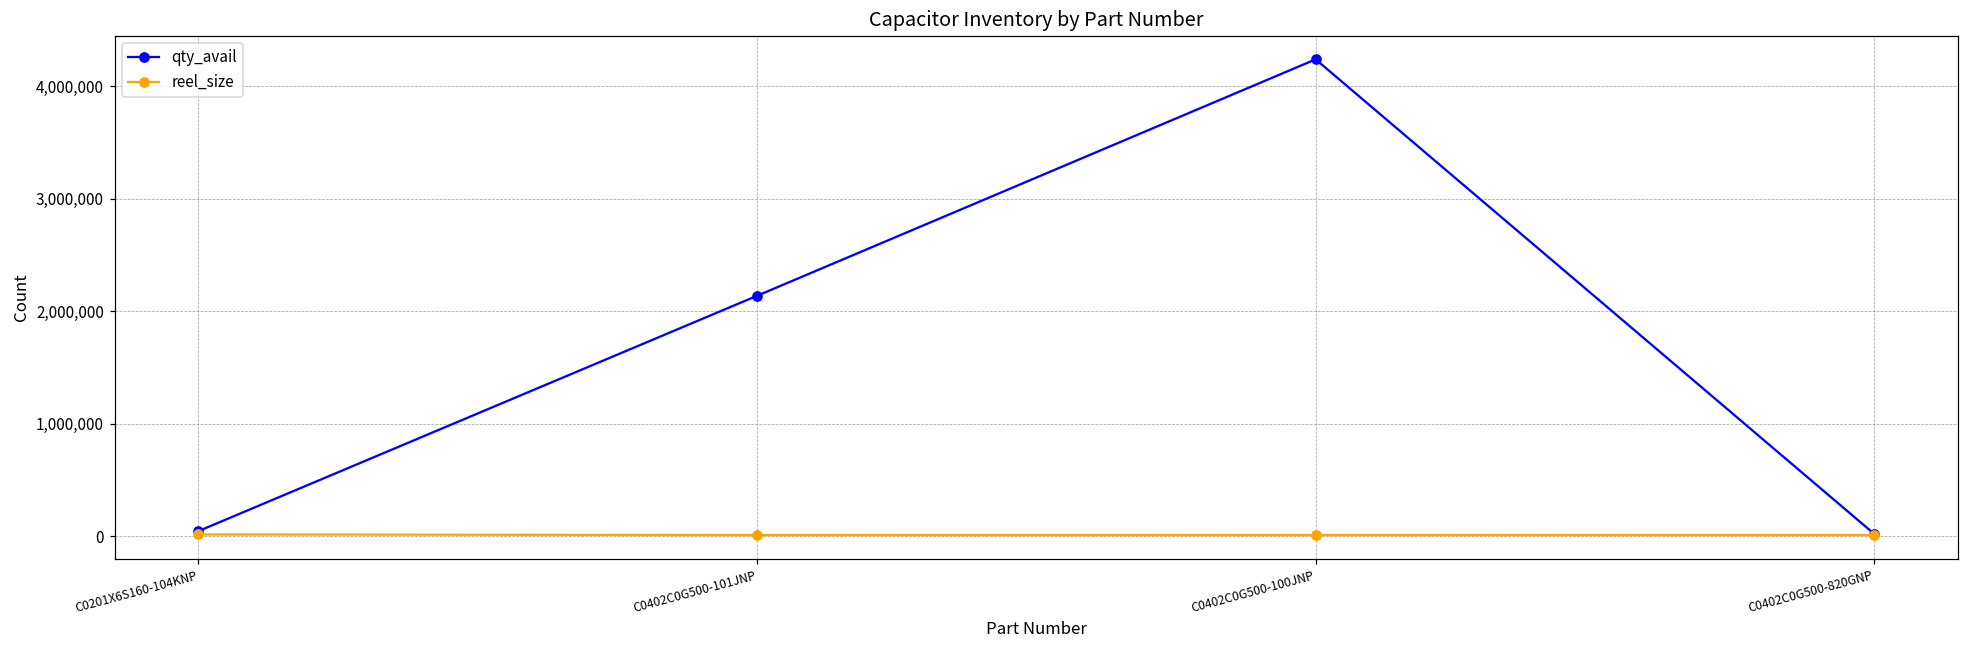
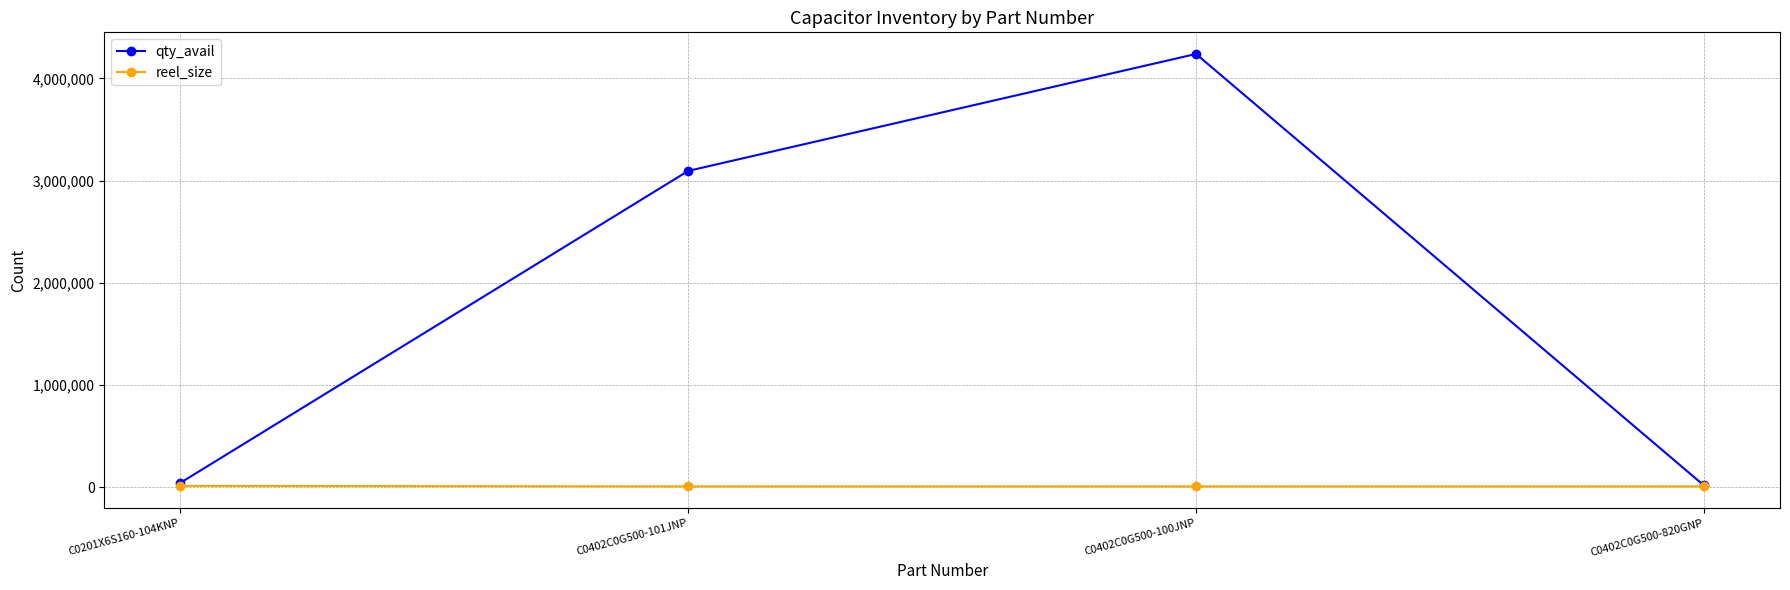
  {
    "qty_avail": {
      "C0201X6S160-104KNP": "50,000",
-     "C0402C0G500-101JNP": "2,140,000",
+     "C0402C0G500-101JNP": "3,100,000",
      "C0402C0G500-100JNP": "4,240,000"
    },
    "reel_size": {
      "C0201X6S160-104KNP": "20,000",
      "C0402C0G500-101JNP": "10,000",
      "C0402C0G500-100JNP": "10,000"
    }
  }
